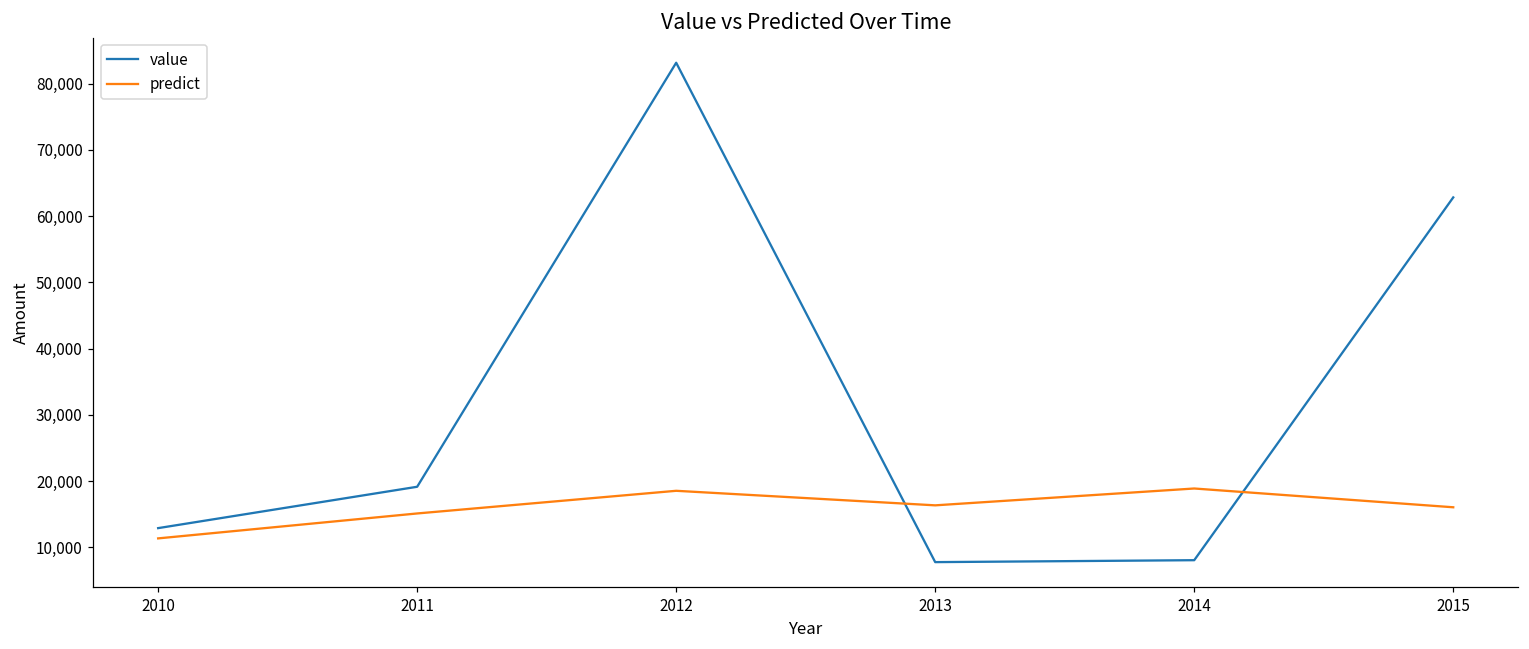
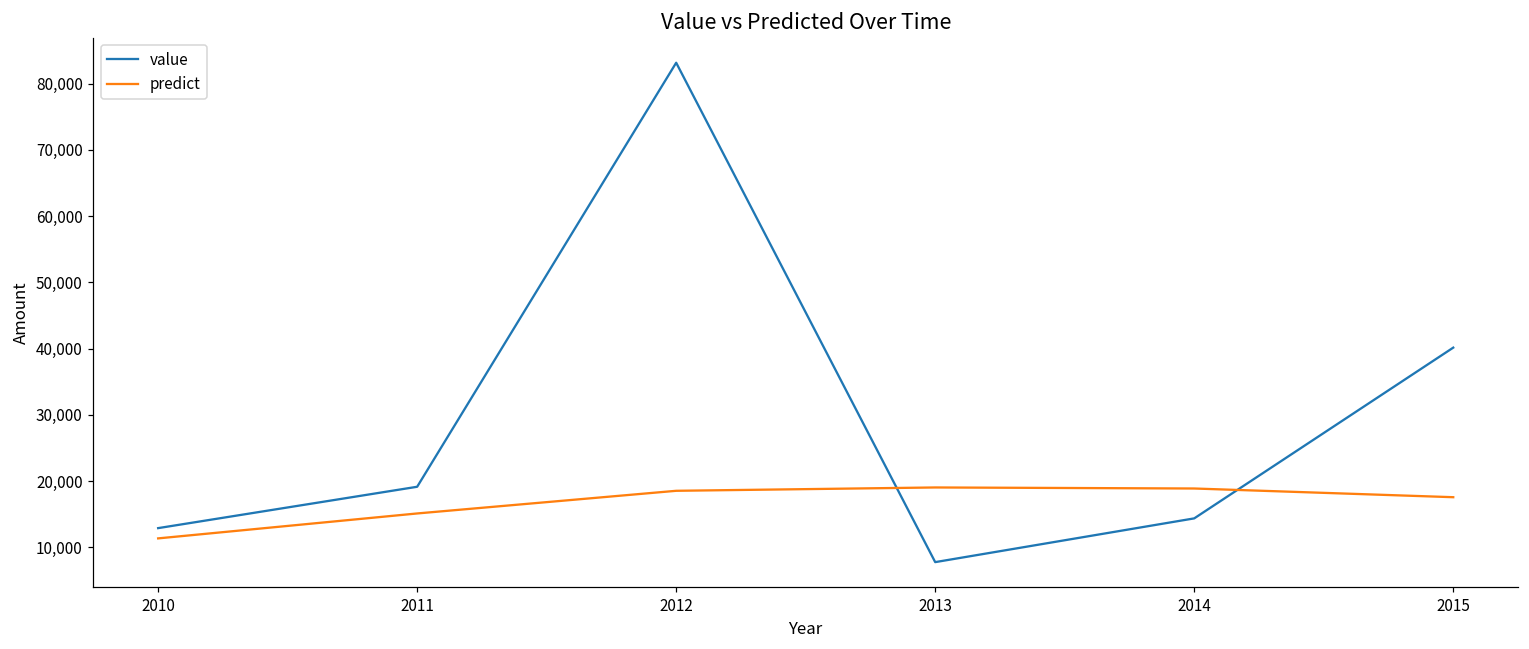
  {
    "value": {
      "2010": "13,000",
      "2011": "19,000",
      "2012": "83,000",
      "2013": "8,000",
-     "2014": "8,000",
-     "2015": "63,000"
+     "2014": "14,000",
+     "2015": "40,000"
    },
    "predict": {
      "2010": "11,000",
      "2011": "15,000",
      "2012": "19,000",
-     "2013": "16,000",
+     "2013": "19,000",
      "2014": "19,000",
-     "2015": "16,000"
+     "2015": "18,000"
    }
  }
